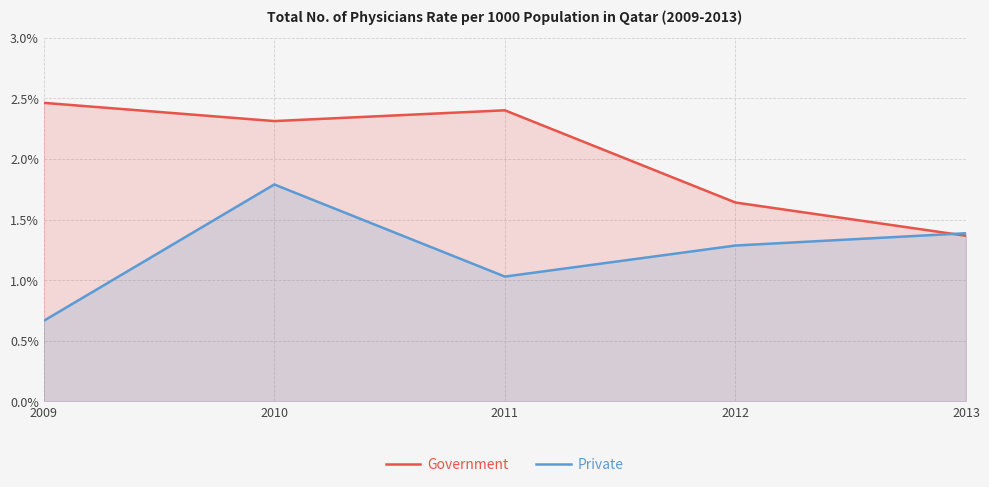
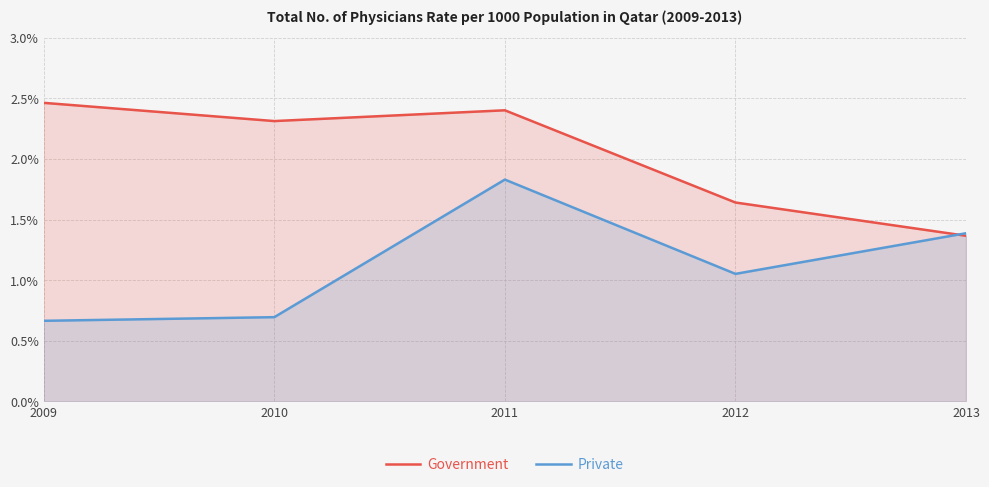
  {
    "Government": {
      "2009": "2.46%",
      "2010": "2.31%",
      "2011": "2.40%",
      "2012": "1.64%",
      "2013": "1.37%"
    },
    "Private": {
      "2009": "0.66%",
-     "2010": "1.79%",
-     "2011": "1.03%",
-     "2012": "1.29%",
+     "2010": "0.69%",
+     "2011": "1.83%",
+     "2012": "1.05%",
      "2013": "1.39%"
    }
  }
